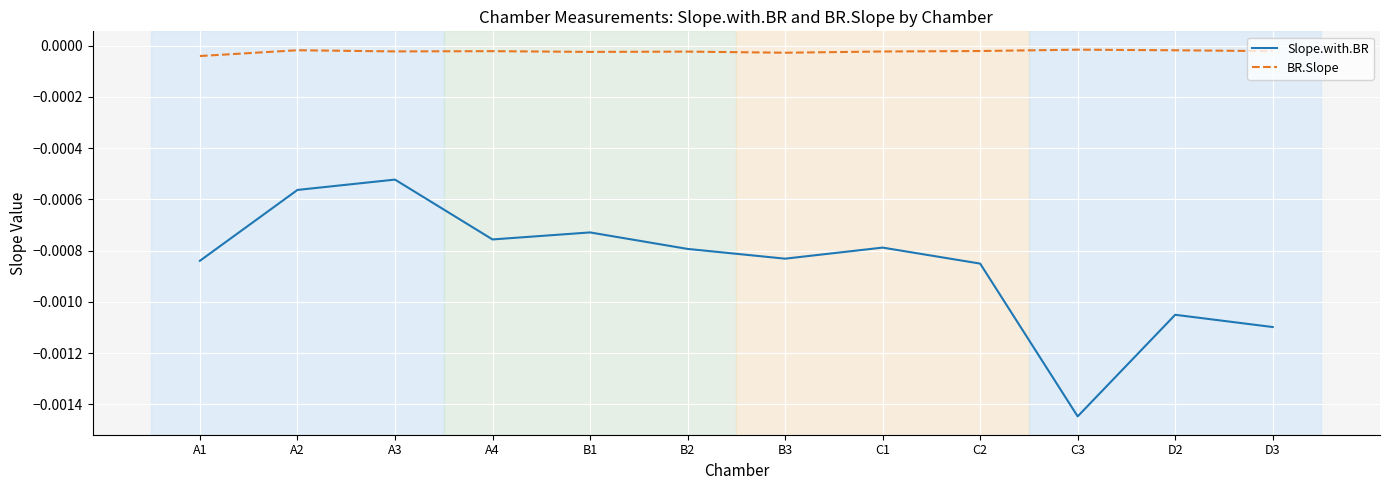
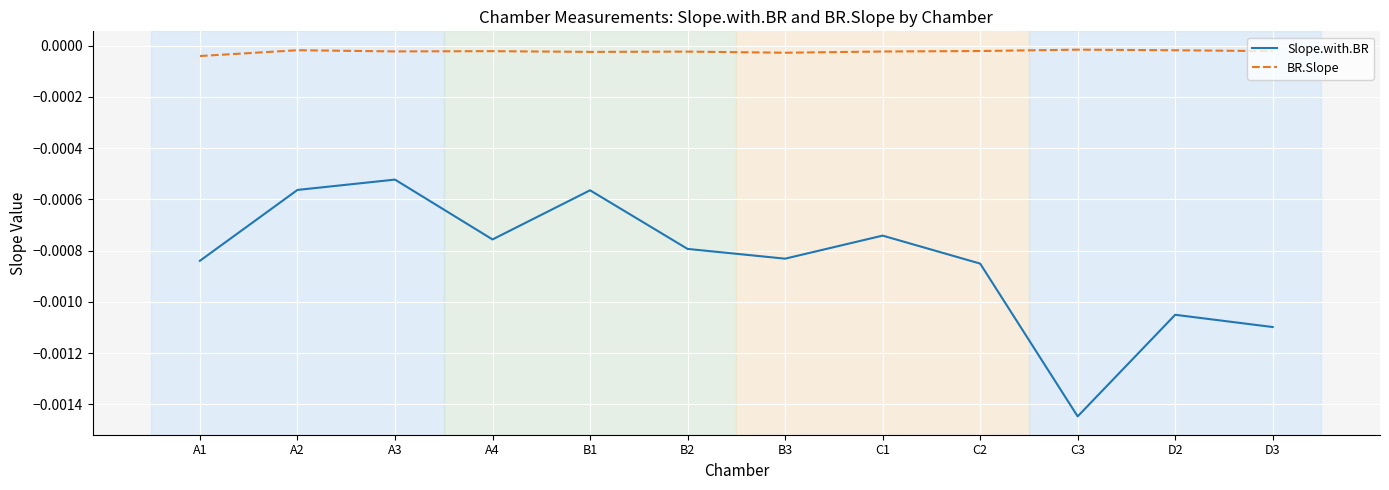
  {
    "Slope.with.BR": {
      "A1": -0.00084,
      "A2": -0.00056,
      "A3": -0.00052,
      "A4": -0.00076,
-     "B1": -0.00073,
+     "B1": -0.00056,
      "B2": -0.00079,
      "B3": -0.00083,
-     "C1": -0.00079,
+     "C1": -0.00074,
      "C2": -0.00085,
      "C3": -0.00145,
      "D2": -0.00105,
      "D3": -0.00110
    },
    "BR.Slope": {
      "A1": -0.00004,
      "A2": -0.00002,
      "A3": -0.00002,
      "A4": -0.00002,
      "B1": -0.00002,
      "B2": -0.00002,
      "B3": -0.00003,
      "C1": -0.00002,
      "C2": -0.00002,
      "C3": -0.00002,
      "D2": -0.00002
    }
  }
